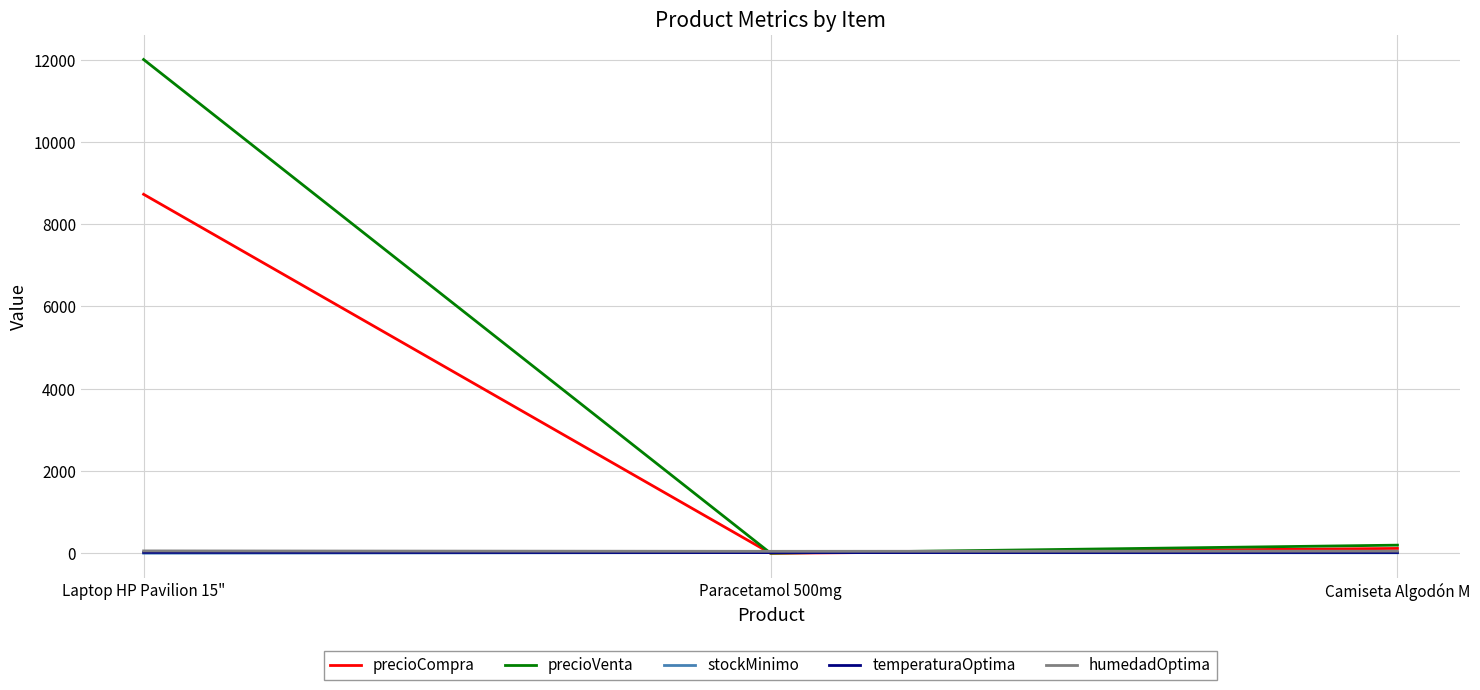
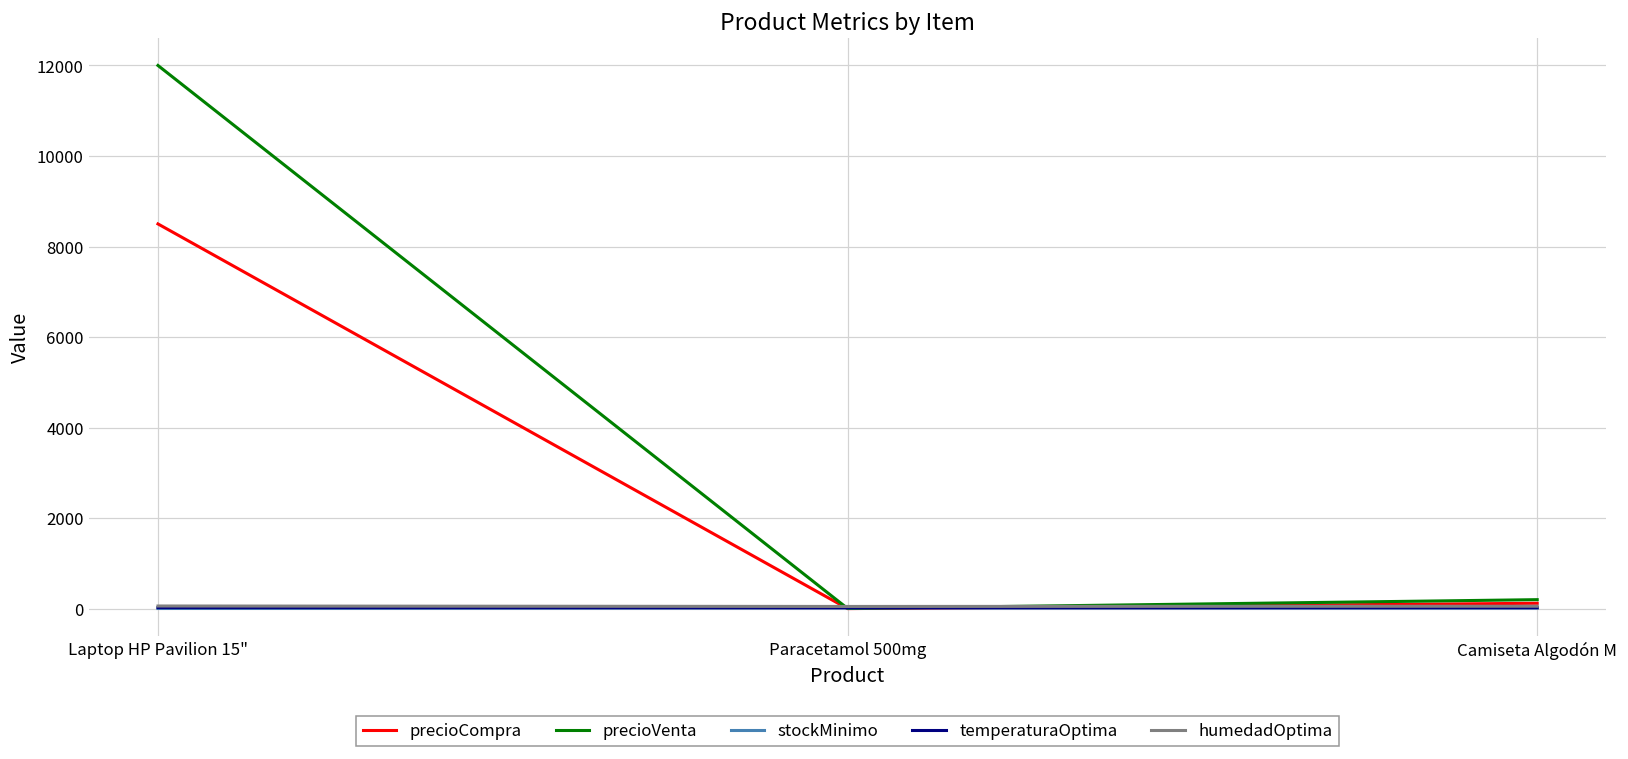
  {
    "precioCompra": {
-     "Laptop HP Pavilion 15\"": 8700,
+     "Laptop HP Pavilion 15\"": 8500,
      "Camiseta Algodón M": 100
    },
    "precioVenta": {
      "Laptop HP Pavilion 15\"": 12000,
      "Camiseta Algodón M": 200
    }
  }
